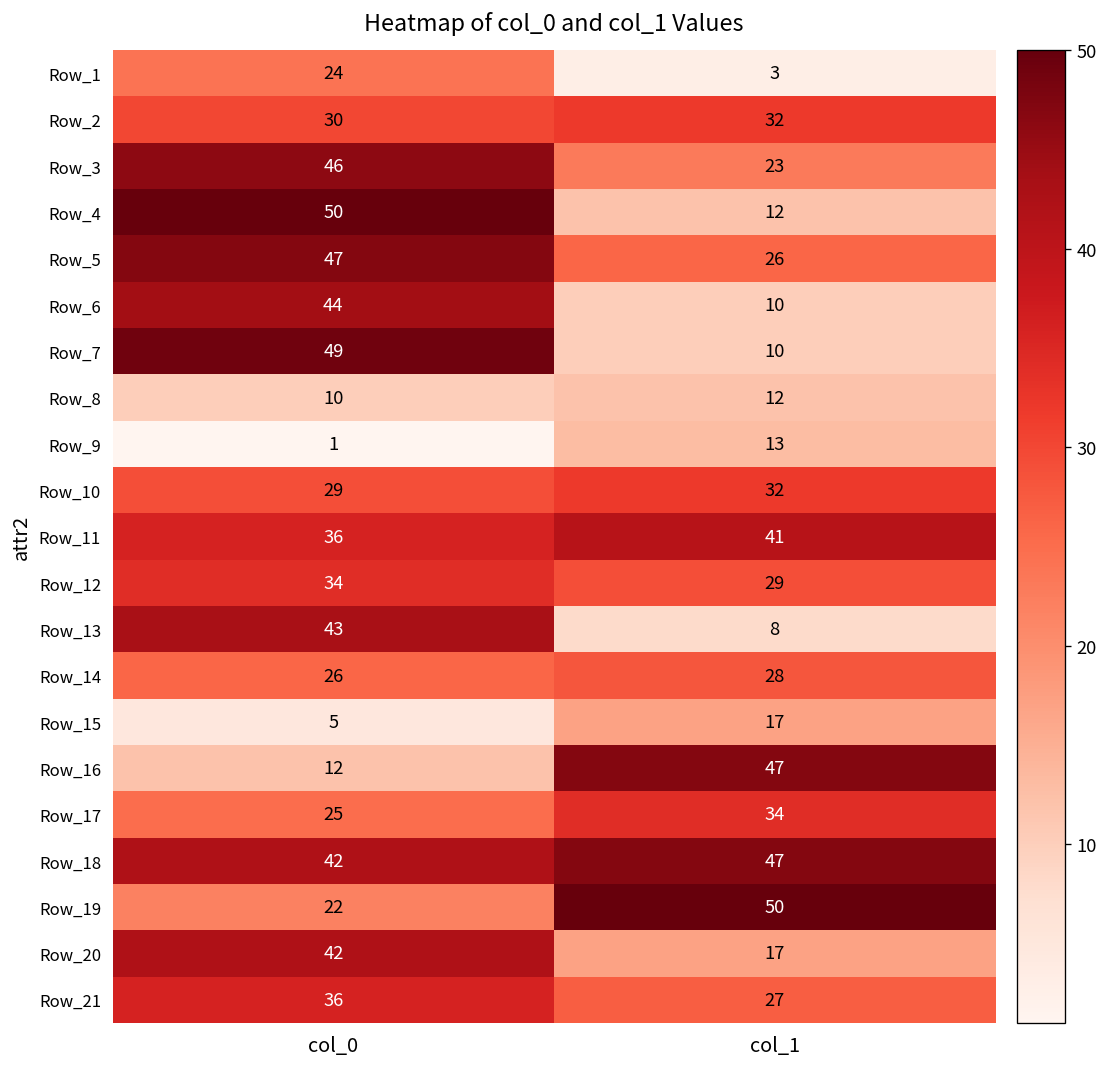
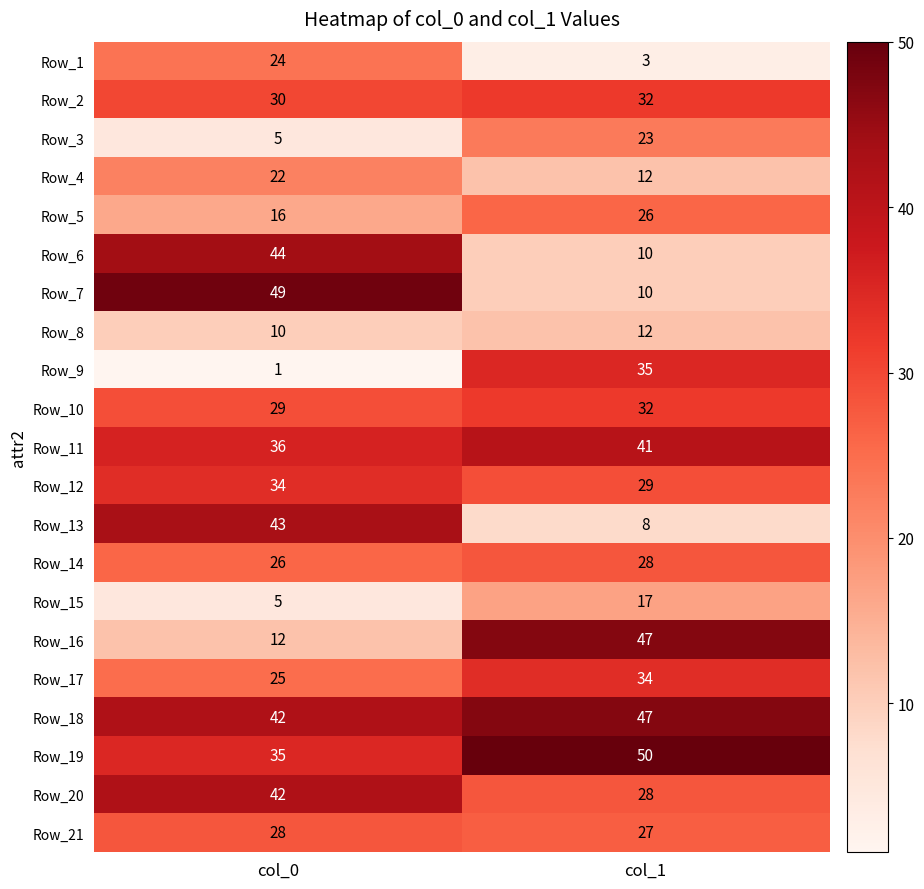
  {
    "Row_1": {
      "col_0": 24,
      "col_1": 3
    },
    "Row_2": {
      "col_0": 30,
      "col_1": 32
    },
    "Row_3": {
-     "col_0": 46,
+     "col_0": 5,
      "col_1": 23
    },
    "Row_4": {
-     "col_0": 50,
+     "col_0": 22,
      "col_1": 12
    },
    "Row_5": {
-     "col_0": 47,
+     "col_0": 16,
      "col_1": 26
    },
    "Row_6": {
      "col_0": 44,
      "col_1": 10
    },
    "Row_7": {
      "col_0": 49,
      "col_1": 10
    },
    "Row_8": {
      "col_0": 10,
      "col_1": 12
    },
    "Row_9": {
      "col_0": 1,
-     "col_1": 13
+     "col_1": 35
    },
    "Row_10": {
      "col_0": 29,
      "col_1": 32
    },
    "Row_11": {
      "col_0": 36,
      "col_1": 41
    },
    "Row_12": {
      "col_0": 34,
      "col_1": 29
    },
    "Row_13": {
      "col_0": 43,
      "col_1": 8
    },
    "Row_14": {
      "col_0": 26,
      "col_1": 28
    },
    "Row_15": {
      "col_0": 5,
      "col_1": 17
    },
    "Row_16": {
      "col_0": 12,
      "col_1": 47
    },
    "Row_17": {
      "col_0": 25,
      "col_1": 34
    },
    "Row_18": {
      "col_0": 42,
      "col_1": 47
    },
    "Row_19": {
-     "col_0": 22,
+     "col_0": 35,
      "col_1": 50
    },
    "Row_20": {
      "col_0": 42,
-     "col_1": 17
+     "col_1": 28
    },
    "Row_21": {
-     "col_0": 36,
+     "col_0": 28,
      "col_1": 27
    }
  }
